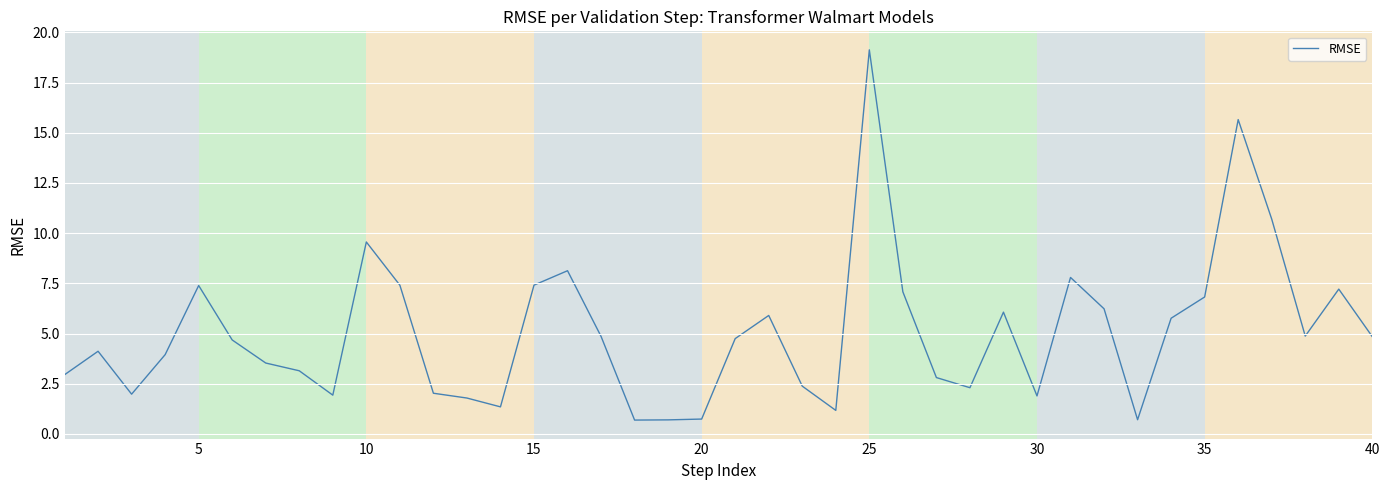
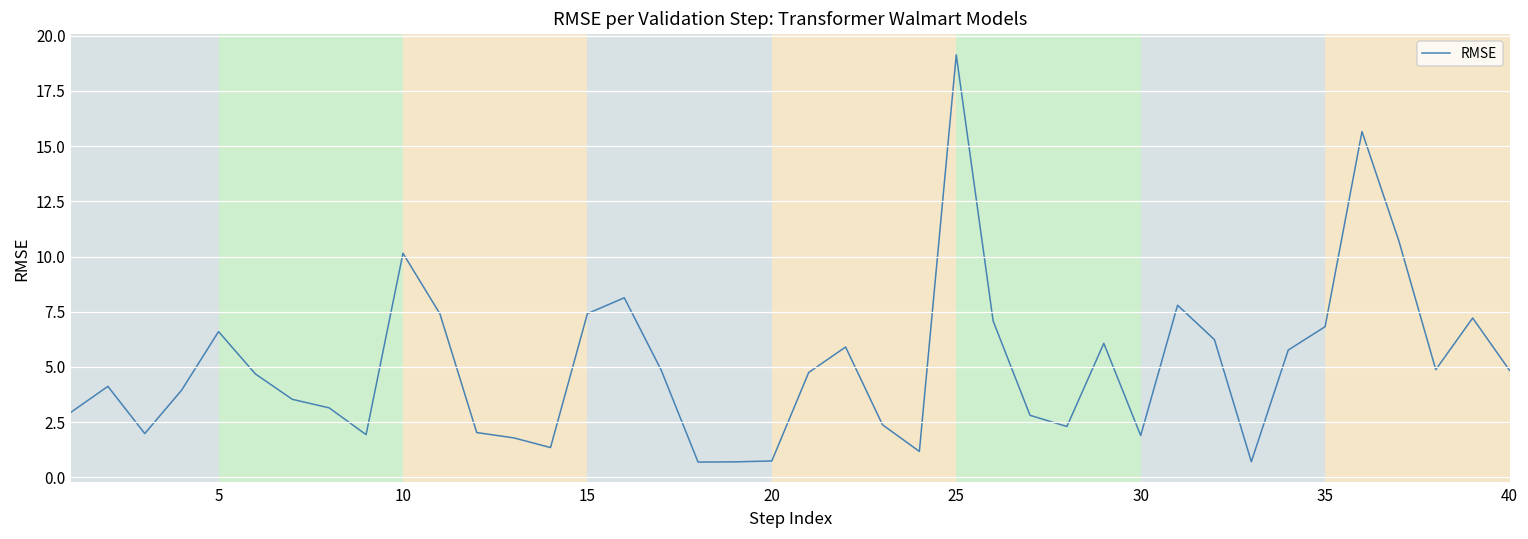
  {
-   "5": 7.4,
-   "10": 9.6,
+   "5": 6.6,
+   "10": 10.1,
    "15": 7.4,
    "20": 0.7,
    "25": 19.1,
    "30": 1.9,
    "35": 6.8,
    "40": 4.8
  }
